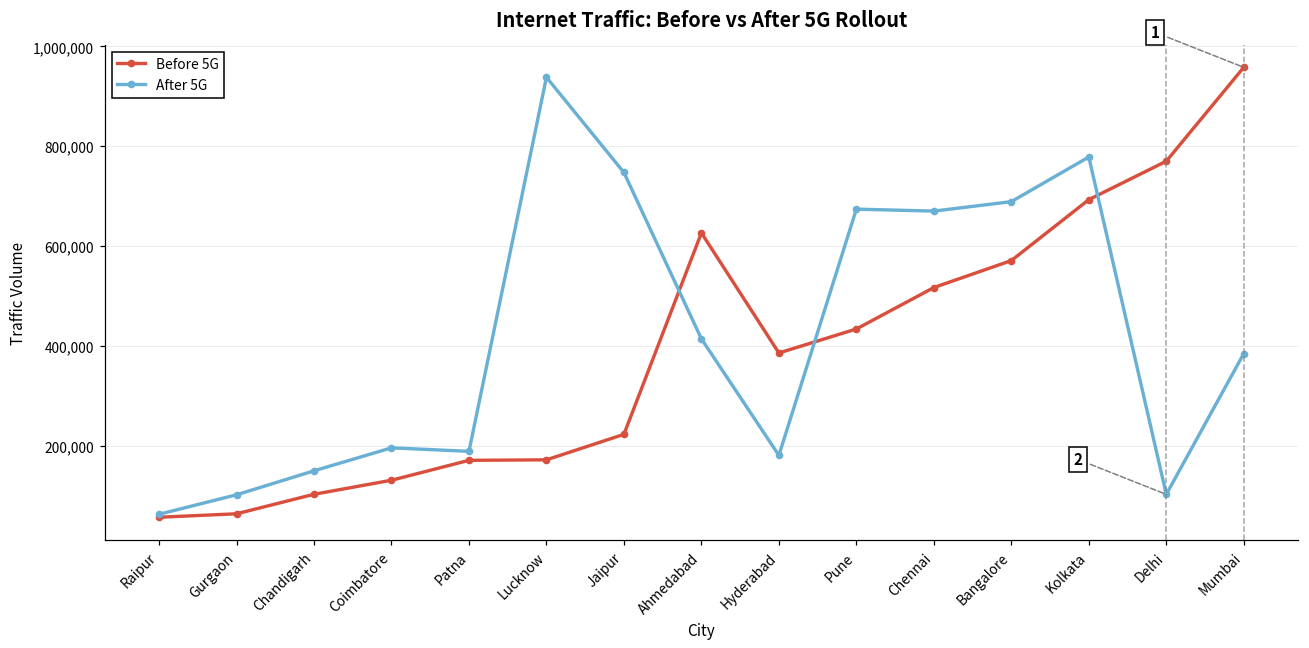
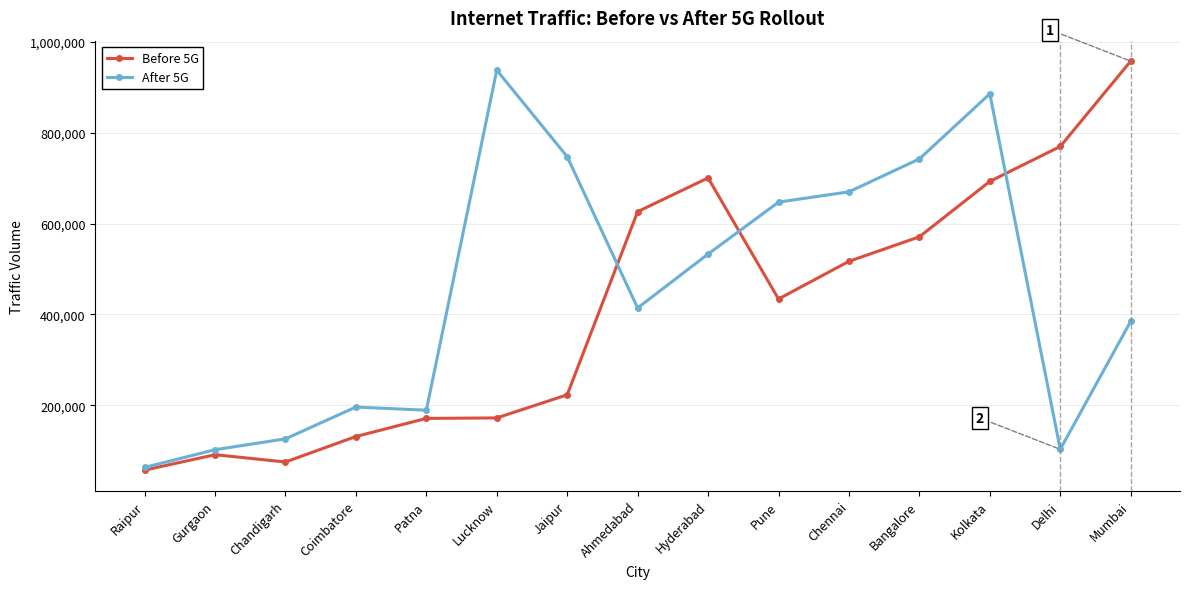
  {
    "Before 5G": {
      "Raipur": "60,000",
-     "Gurgaon": "60,000",
-     "Chandigarh": "100,000",
+     "Gurgaon": "90,000",
+     "Chandigarh": "70,000",
      "Coimbatore": "130,000",
      "Patna": "170,000",
      "Lucknow": "170,000",
      "Jaipur": "220,000",
      "Ahmedabad": "630,000",
-     "Hyderabad": "390,000",
+     "Hyderabad": "700,000",
      "Pune": "430,000",
      "Chennai": "520,000",
      "Bangalore": "570,000",
      "Kolkata": "690,000",
      "Delhi": "770,000"
    },
    "After 5G": {
      "Raipur": "60,000",
      "Gurgaon": "100,000",
-     "Chandigarh": "150,000",
+     "Chandigarh": "130,000",
      "Coimbatore": "200,000",
      "Patna": "190,000",
      "Lucknow": "940,000",
      "Jaipur": "750,000",
      "Ahmedabad": "410,000",
-     "Hyderabad": "180,000",
-     "Pune": "670,000",
+     "Hyderabad": "530,000",
+     "Pune": "650,000",
      "Chennai": "670,000",
-     "Bangalore": "690,000",
-     "Kolkata": "780,000",
+     "Bangalore": "740,000",
+     "Kolkata": "890,000",
      "Mumbai": "380,000"
    }
  }
